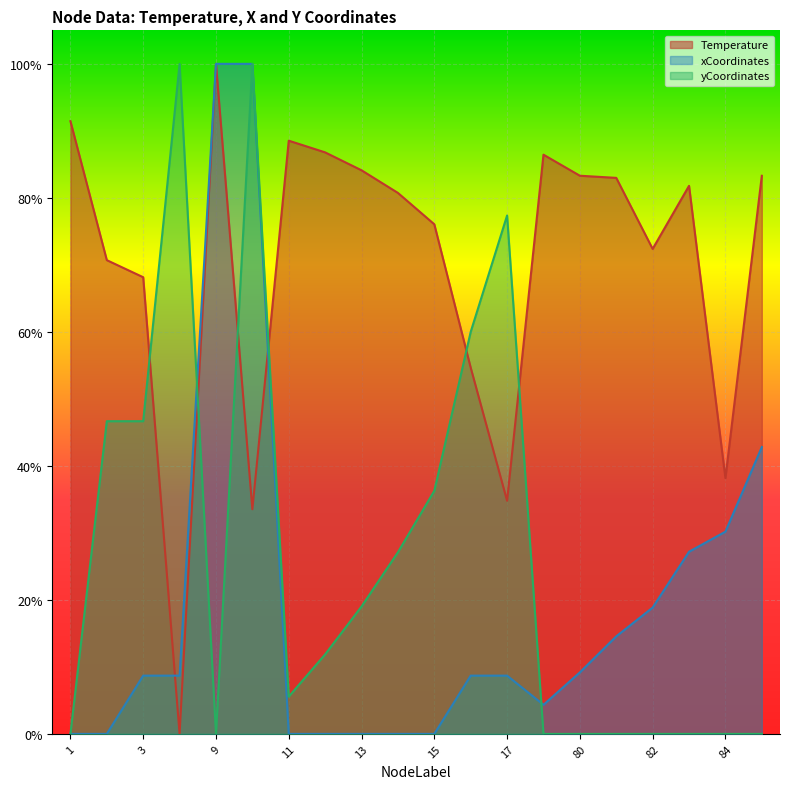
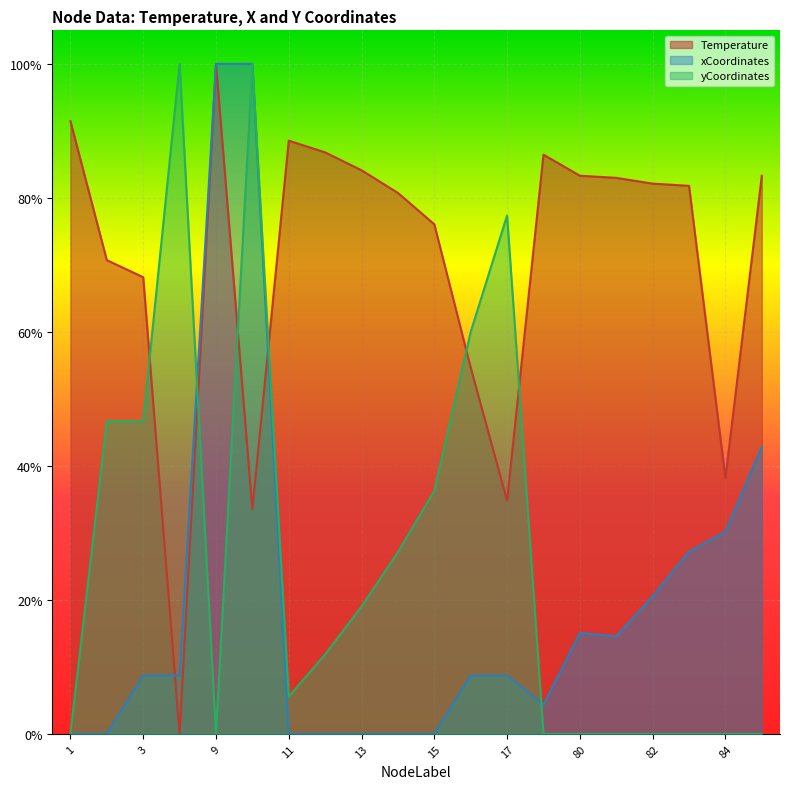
  {
    "Temperature": {
      "80": "83%",
-     "82": "72%",
+     "82": "82%",
      "84": "38%"
    },
    "xCoordinates": {
-     "80": "9%",
-     "82": "19%",
+     "80": "15%",
+     "82": "21%",
      "84": "30%"
    },
    "yCoordinates": {
      "80": "0%",
      "82": "0%",
      "84": "0%"
    }
  }
